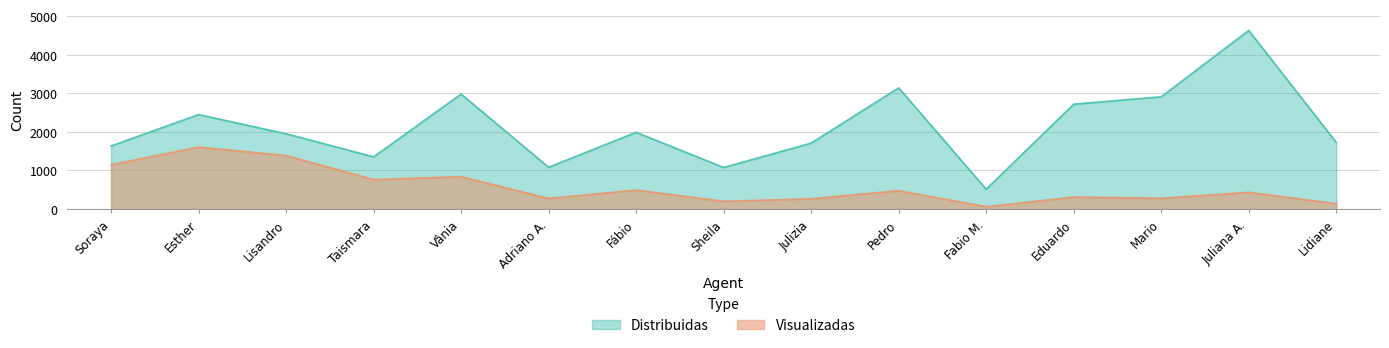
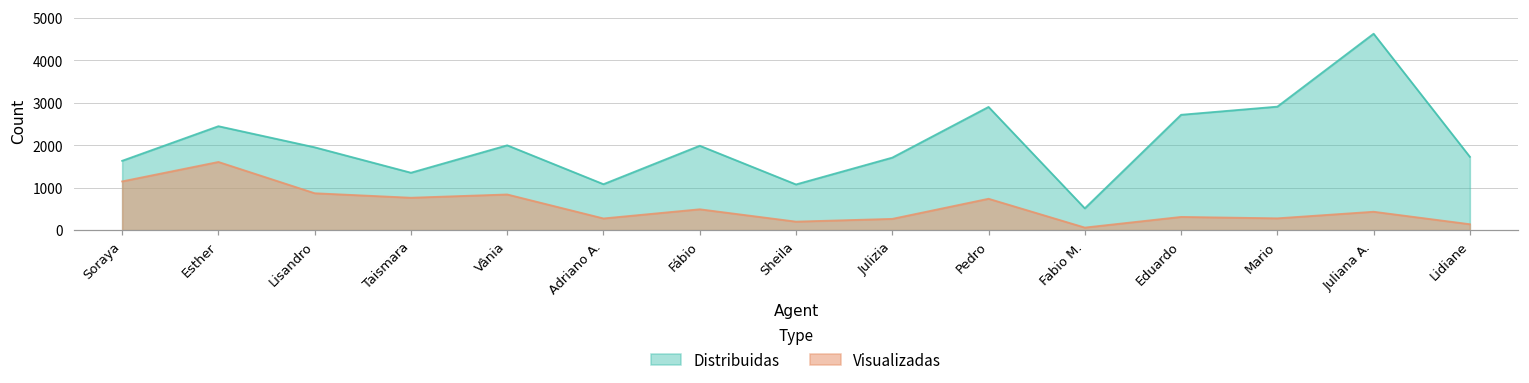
  {
    "Distribuidas": {
      "Soraya": 1600,
      "Esther": 2400,
      "Lisandro": 2000,
      "Taismara": 1400,
-     "Vânia": 3000,
+     "Vânia": 2000,
      "Adriano A.": 1100,
      "Fábio": 2000,
      "Sheila": 1100,
      "Julizia": 1700,
-     "Pedro": 3100,
+     "Pedro": 2900,
      "Fabio M.": 500,
      "Eduardo": 2700,
      "Mario": 2900,
      "Juliana A.": 4600,
      "Lidiane": 1700
    },
    "Visualizadas": {
      "Soraya": 1100,
      "Esther": 1600,
-     "Lisandro": 1400,
+     "Lisandro": 900,
      "Taismara": 800,
      "Vânia": 800,
      "Adriano A.": 300,
      "Fábio": 500,
      "Sheila": 200,
      "Julizia": 300,
-     "Pedro": 500,
+     "Pedro": 700,
      "Fabio M.": 100,
      "Eduardo": 300,
      "Mario": 300,
      "Juliana A.": 400,
      "Lidiane": 100
    }
  }
